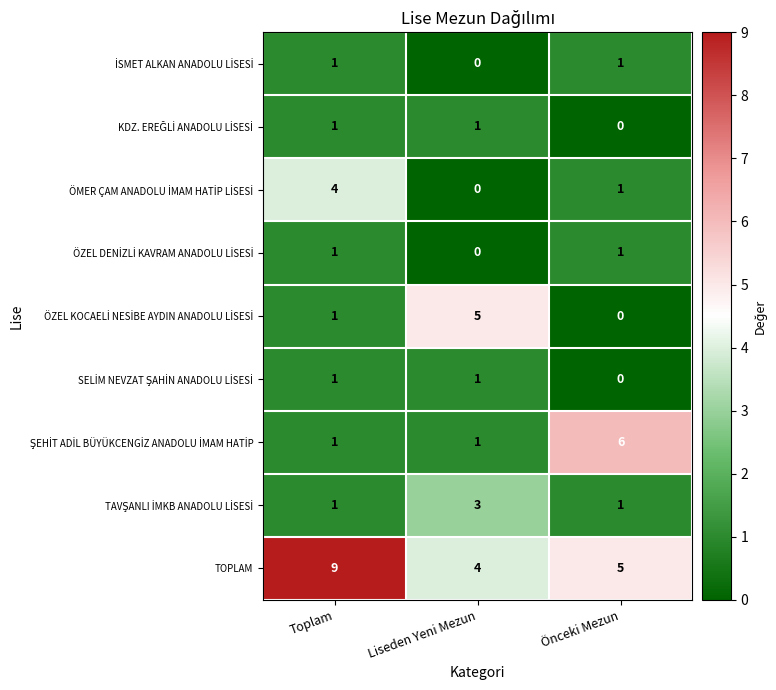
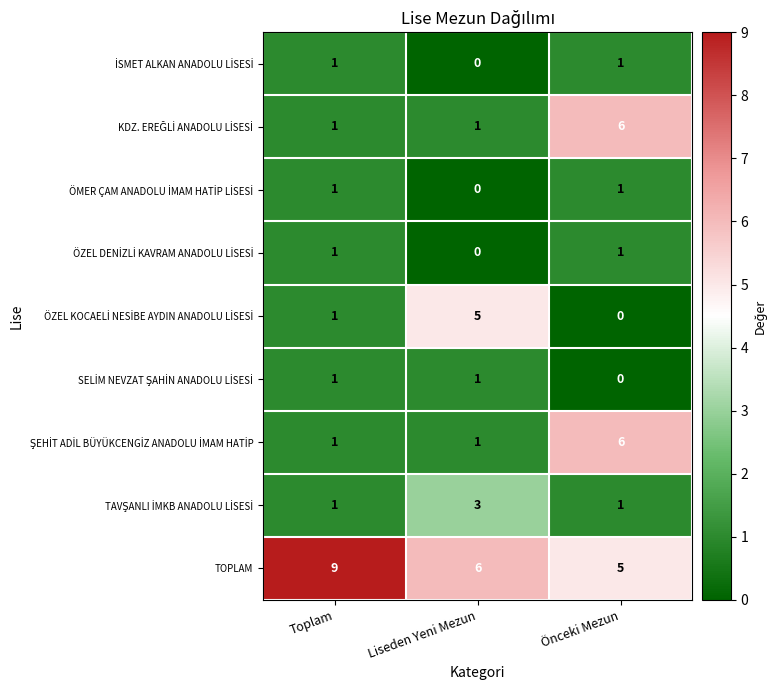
  {
    "İSMET ALKAN ANADOLU LİSESİ": {
      "Toplam": 1,
      "Liseden Yeni Mezun": 0,
      "Önceki Mezun": 1
    },
    "KDZ. EREĞLİ ANADOLU LİSESİ": {
      "Toplam": 1,
      "Liseden Yeni Mezun": 1,
-     "Önceki Mezun": 0
+     "Önceki Mezun": 6
    },
    "ÖMER ÇAM ANADOLU İMAM HATİP LİSESİ": {
-     "Toplam": 4,
+     "Toplam": 1,
      "Liseden Yeni Mezun": 0,
      "Önceki Mezun": 1
    },
    "ÖZEL DENİZLİ KAVRAM ANADOLU LİSESİ": {
      "Toplam": 1,
      "Liseden Yeni Mezun": 0,
      "Önceki Mezun": 1
    },
    "ÖZEL KOCAELİ NESİBE AYDIN ANADOLU LİSESİ": {
      "Toplam": 1,
      "Liseden Yeni Mezun": 5,
      "Önceki Mezun": 0
    },
    "SELİM NEVZAT ŞAHİN ANADOLU LİSESİ": {
      "Toplam": 1,
      "Liseden Yeni Mezun": 1,
      "Önceki Mezun": 0
    },
    "ŞEHİT ADİL BÜYÜKCENGİZ ANADOLU İMAM HATİP": {
      "Toplam": 1,
      "Liseden Yeni Mezun": 1,
      "Önceki Mezun": 6
    },
    "TAVŞANLI İMKB ANADOLU LİSESİ": {
      "Toplam": 1,
      "Liseden Yeni Mezun": 3,
      "Önceki Mezun": 1
    },
    "TOPLAM": {
      "Toplam": 9,
-     "Liseden Yeni Mezun": 4,
+     "Liseden Yeni Mezun": 6,
      "Önceki Mezun": 5
    }
  }
